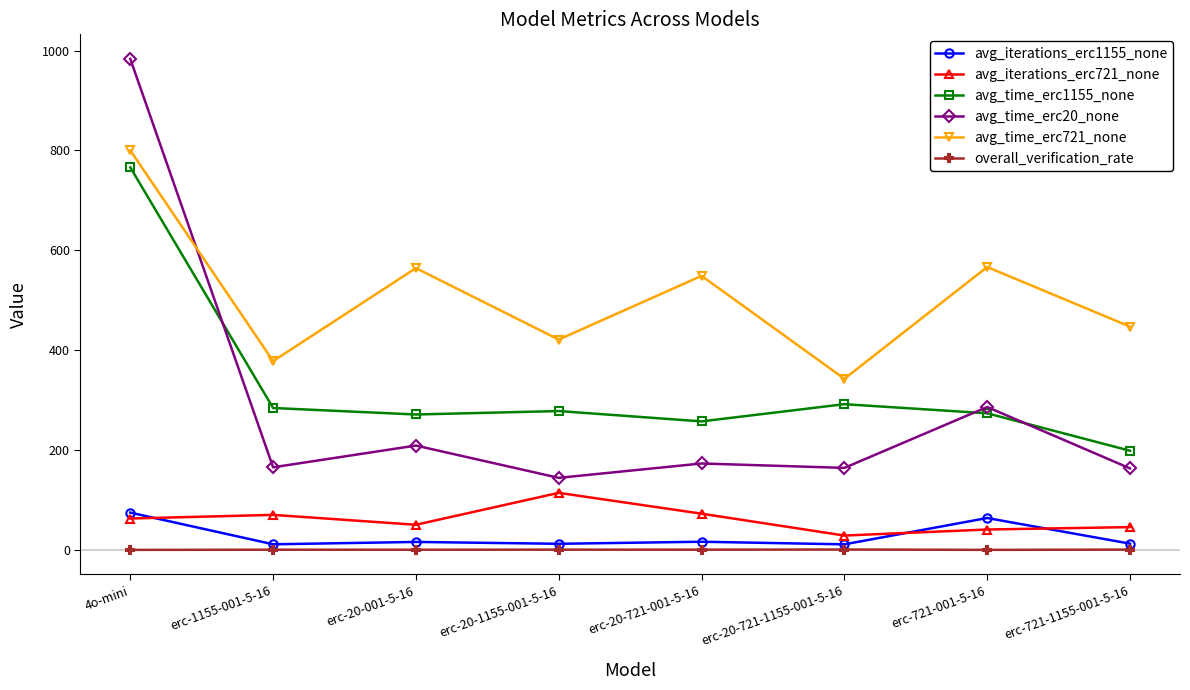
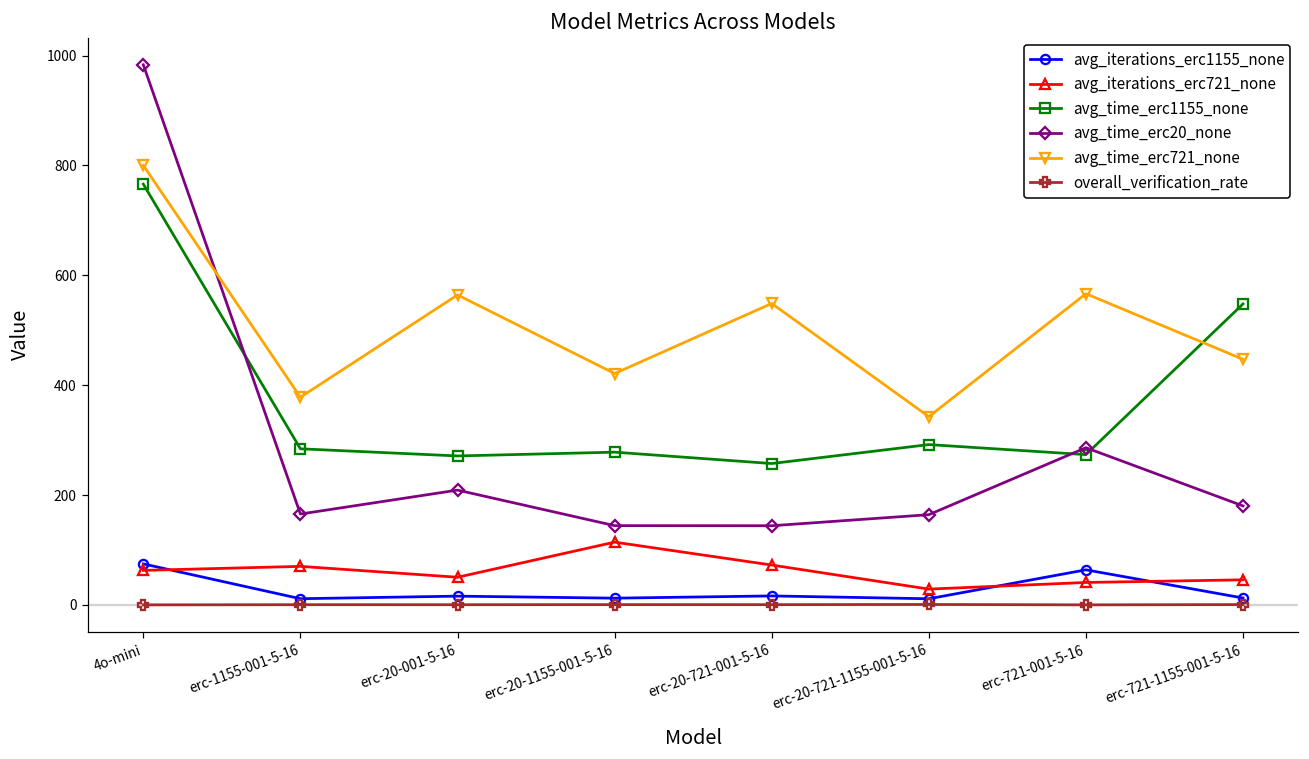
  {
    "avg_iterations_erc1155_none": {
      "4o-mini": 70,
      "erc-1155-001-5-16": 10,
      "erc-20-001-5-16": 20,
      "erc-20-1155-001-5-16": 10,
      "erc-20-721-001-5-16": 20,
      "erc-20-721-1155-001-5-16": 10,
      "erc-721-001-5-16": 60,
      "erc-721-1155-001-5-16": 10
    },
    "avg_iterations_erc721_none": {
      "4o-mini": 60,
      "erc-1155-001-5-16": 70,
      "erc-20-001-5-16": 50,
      "erc-20-1155-001-5-16": 110,
      "erc-20-721-001-5-16": 70,
      "erc-20-721-1155-001-5-16": 30,
      "erc-721-001-5-16": 40,
      "erc-721-1155-001-5-16": 50
    },
    "avg_time_erc1155_none": {
      "4o-mini": 770,
      "erc-1155-001-5-16": 280,
      "erc-20-001-5-16": 270,
      "erc-20-1155-001-5-16": 280,
      "erc-20-721-001-5-16": 260,
      "erc-20-721-1155-001-5-16": 290,
      "erc-721-001-5-16": 270,
-     "erc-721-1155-001-5-16": 200
+     "erc-721-1155-001-5-16": 550
    },
    "avg_time_erc20_none": {
      "4o-mini": 980,
      "erc-1155-001-5-16": 170,
      "erc-20-001-5-16": 210,
      "erc-20-1155-001-5-16": 140,
-     "erc-20-721-001-5-16": 170,
+     "erc-20-721-001-5-16": 140,
      "erc-20-721-1155-001-5-16": 160,
      "erc-721-001-5-16": 290,
-     "erc-721-1155-001-5-16": 160
+     "erc-721-1155-001-5-16": 180
    },
    "avg_time_erc721_none": {
      "4o-mini": 800,
      "erc-1155-001-5-16": 380,
      "erc-20-001-5-16": 560,
      "erc-20-1155-001-5-16": 420,
      "erc-20-721-001-5-16": 550,
      "erc-20-721-1155-001-5-16": 340,
      "erc-721-001-5-16": 570,
      "erc-721-1155-001-5-16": 450
    },
    "overall_verification_rate": {
      "4o-mini": 0,
      "erc-1155-001-5-16": 0,
      "erc-20-001-5-16": 0,
      "erc-20-1155-001-5-16": 0,
      "erc-20-721-001-5-16": 0,
      "erc-20-721-1155-001-5-16": 0,
      "erc-721-001-5-16": 0,
      "erc-721-1155-001-5-16": 0
    }
  }
